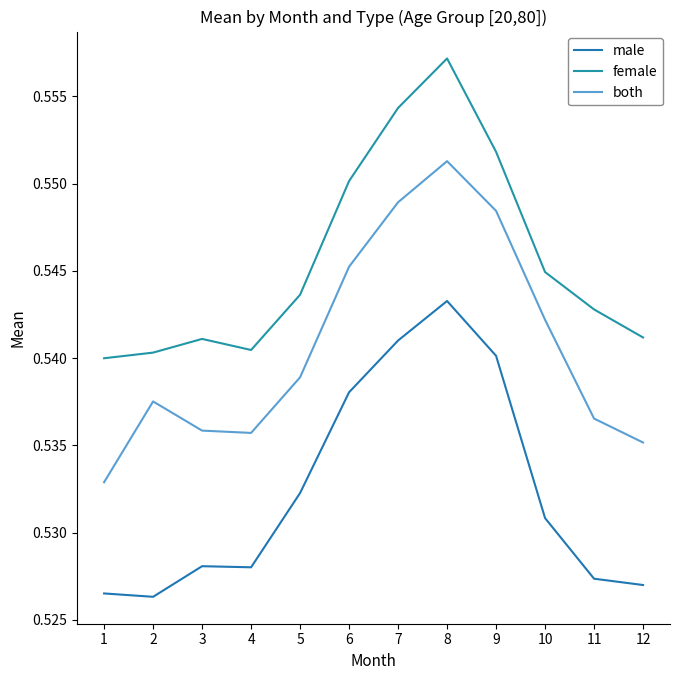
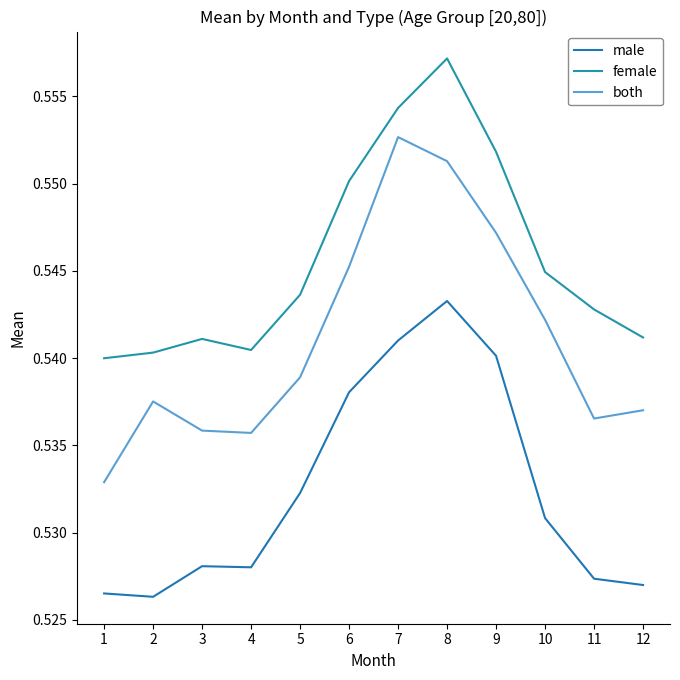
  {
    "both": {
      "1": 0.5329,
      "2": 0.5375,
      "3": 0.5358,
      "4": 0.5357,
      "5": 0.5389,
      "6": 0.5452,
-     "7": 0.5489,
+     "7": 0.5527,
      "8": 0.5513,
-     "9": 0.5484,
+     "9": 0.5472,
      "10": 0.5422,
      "11": 0.5365,
-     "12": 0.5352
+     "12": 0.5370
    }
  }
